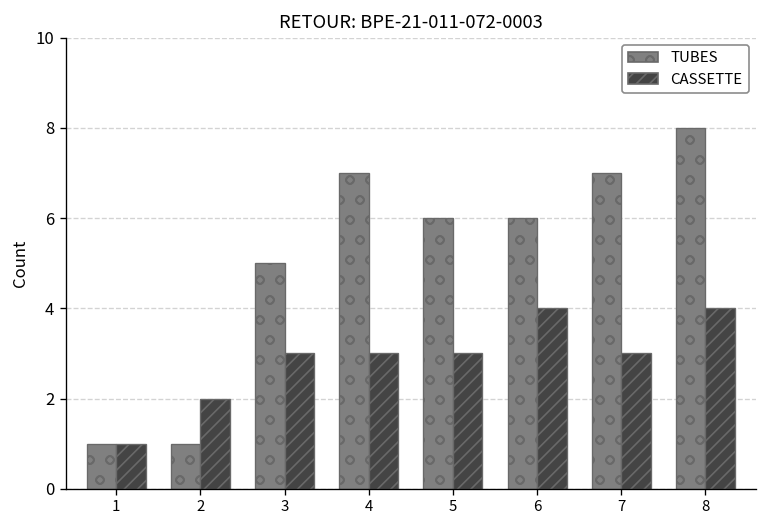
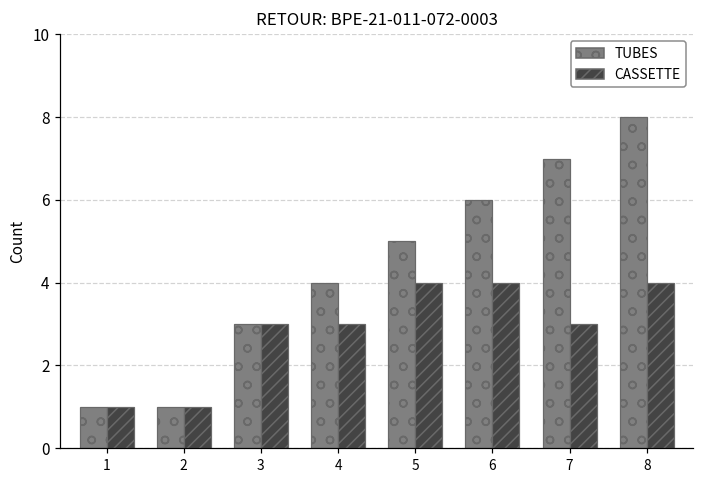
  {
    "TUBES": {
      "1": 1,
      "2": 1,
-     "3": 5,
-     "4": 7,
-     "5": 6,
+     "3": 3,
+     "4": 4,
+     "5": 5,
      "6": 6,
      "7": 7,
      "8": 8
    },
    "CASSETTE": {
      "1": 1,
-     "2": 2,
+     "2": 1,
      "3": 3,
      "4": 3,
-     "5": 3,
+     "5": 4,
      "6": 4,
      "7": 3,
      "8": 4
    }
  }
